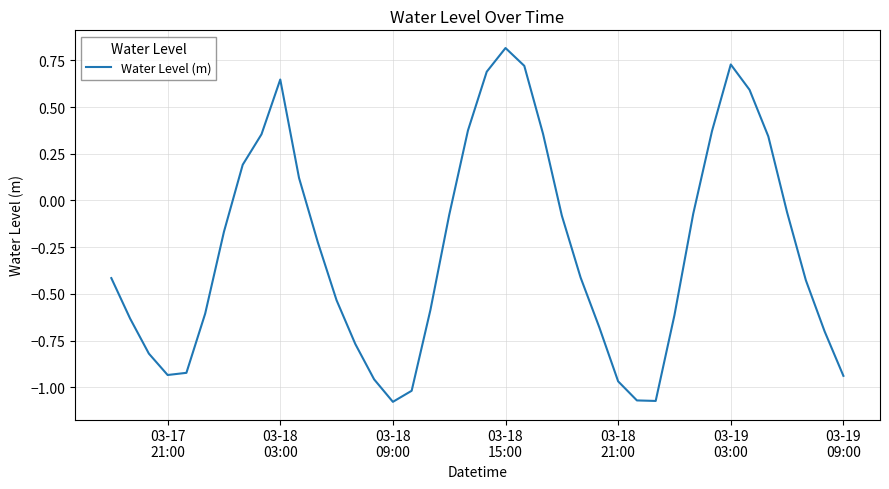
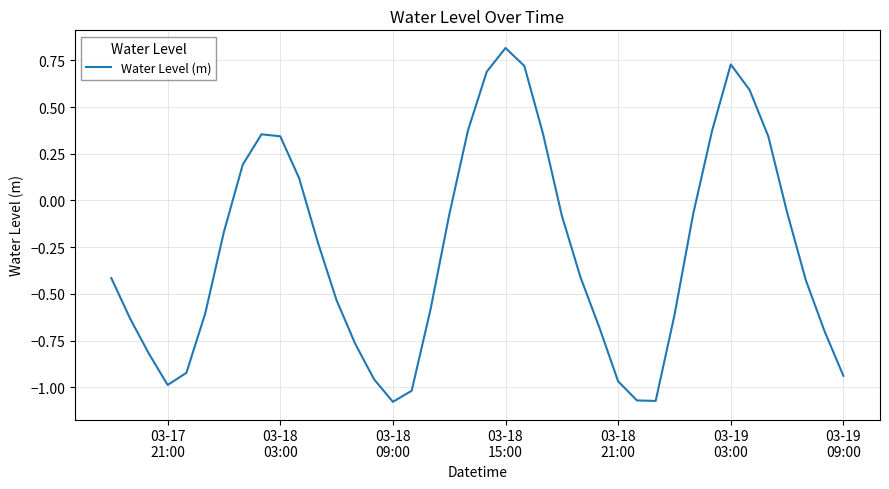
  {
-   "03-17 21:00": -0.93,
-   "03-18 03:00": 0.65,
+   "03-17 21:00": -0.99,
+   "03-18 03:00": 0.34,
    "03-18 09:00": -1.08,
    "03-18 15:00": 0.82,
    "03-18 21:00": -0.97,
    "03-19 03:00": 0.73,
    "03-19 09:00": -0.94
  }
